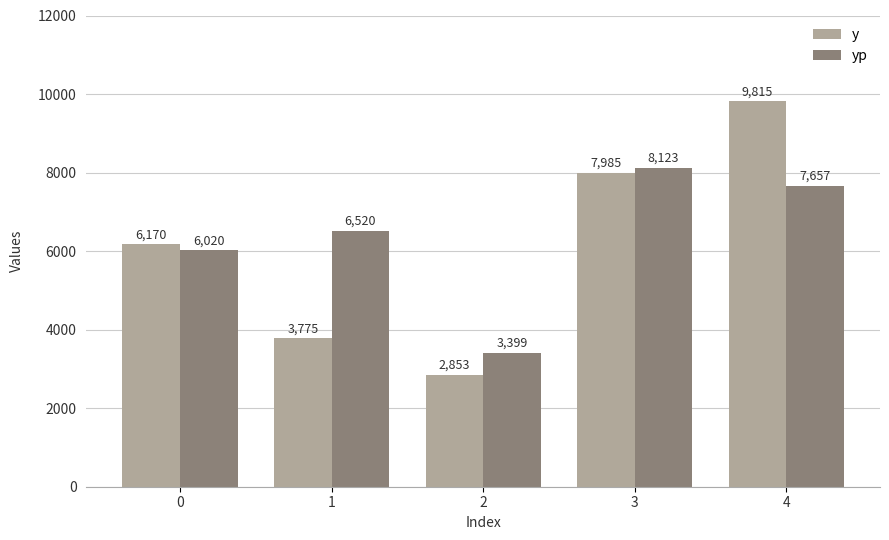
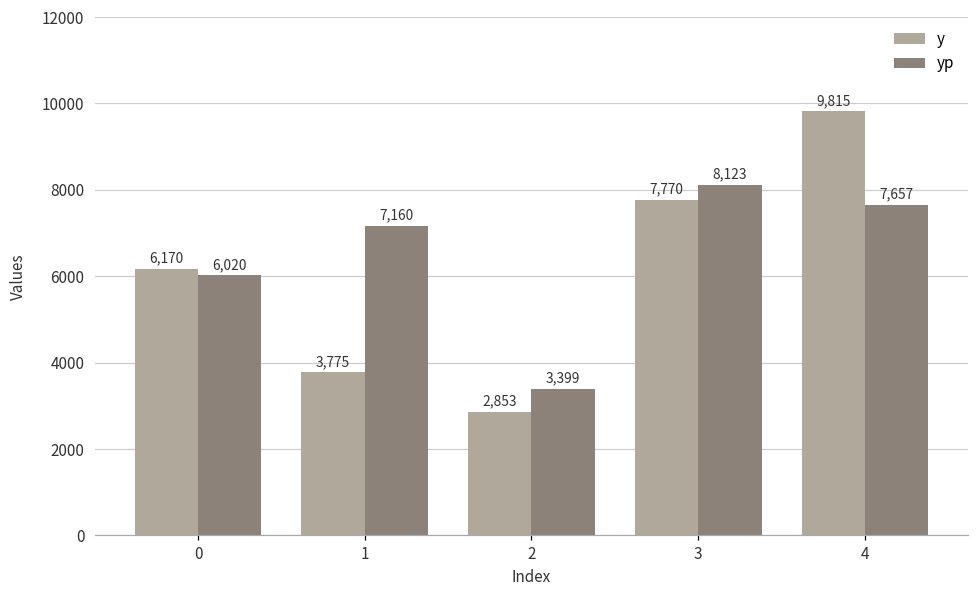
  {
    "y": {
      "0": "6,170",
      "1": "3,775",
      "2": "2,853",
-     "3": "7,985",
+     "3": "7,770",
      "4": "9,815"
    },
    "yp": {
      "0": "6,020",
-     "1": "6,520",
+     "1": "7,160",
      "2": "3,399",
      "3": "8,123",
      "4": "7,657"
    }
  }
